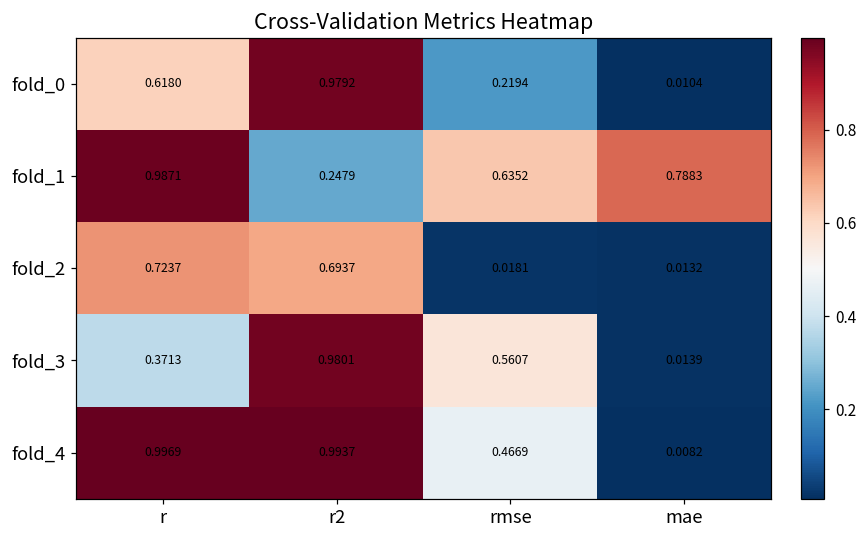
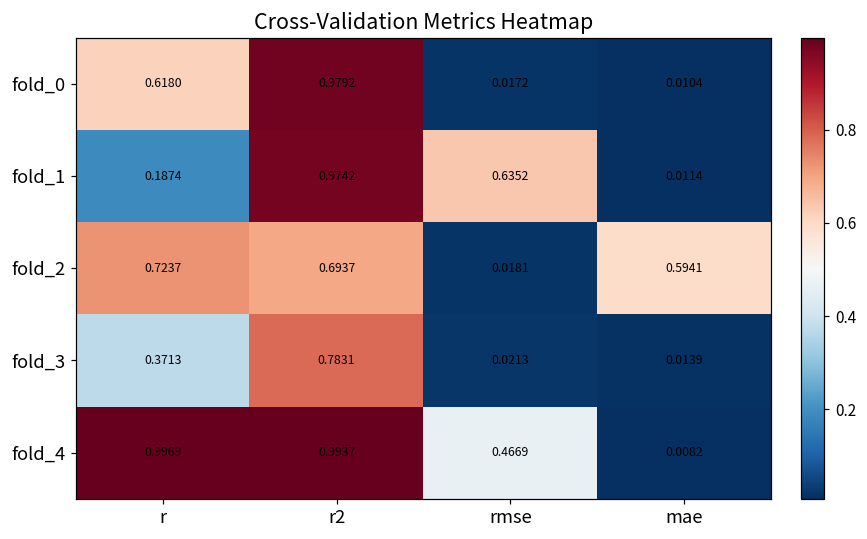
  {
    "fold_0": {
      "r": 0.6180,
      "r2": 0.9792,
-     "rmse": 0.2194,
+     "rmse": 0.0172,
      "mae": 0.0104
    },
    "fold_1": {
-     "r": 0.9871,
-     "r2": 0.2479,
+     "r": 0.1874,
+     "r2": 0.9742,
      "rmse": 0.6352,
-     "mae": 0.7883
+     "mae": 0.0114
    },
    "fold_2": {
      "r": 0.7237,
      "r2": 0.6937,
      "rmse": 0.0181,
-     "mae": 0.0132
+     "mae": 0.5941
    },
    "fold_3": {
      "r": 0.3713,
-     "r2": 0.9801,
-     "rmse": 0.5607,
+     "r2": 0.7831,
+     "rmse": 0.0213,
      "mae": 0.0139
    },
    "fold_4": {
      "r": 0.9969,
      "r2": 0.9937,
      "rmse": 0.4669,
      "mae": 0.0082
    }
  }
